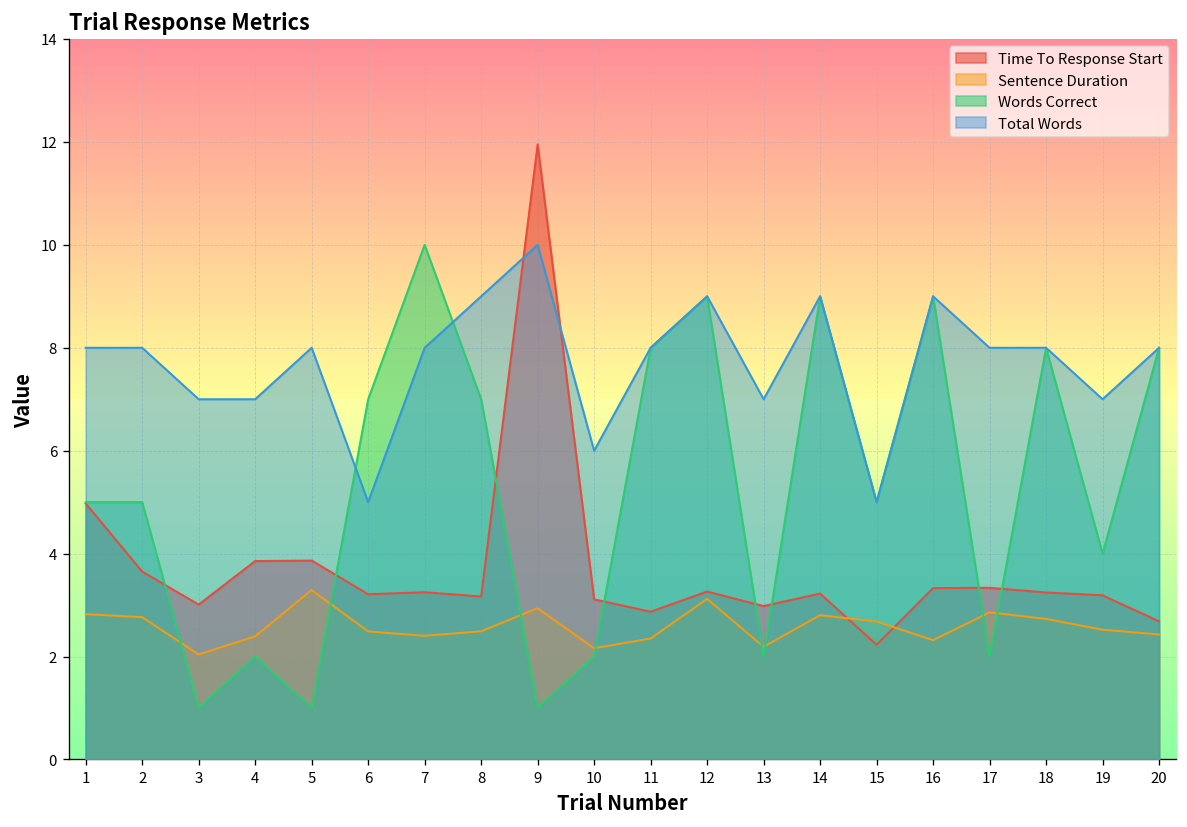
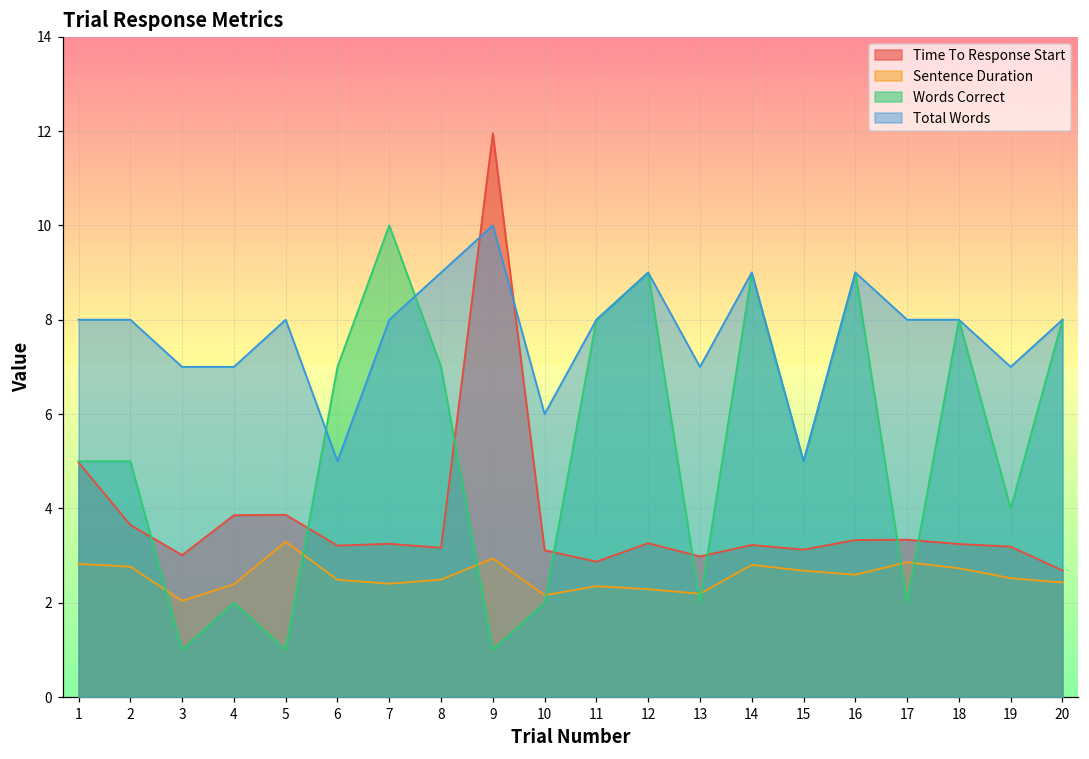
  {
    "Time To Response Start": {
      "2": 3.6,
      "3": 3.0,
      "4": 3.9,
      "5": 3.9,
      "6": 3.2,
      "7": 3.3,
      "8": 3.2,
      "9": 12.0,
      "10": 3.1,
      "11": 2.9,
      "12": 3.3,
      "13": 3.0,
      "14": 3.2,
-     "15": 2.2,
+     "15": 3.1,
      "16": 3.3,
      "17": 3.3,
      "18": 3.2,
      "19": 3.2,
      "20": 2.7
    },
    "Sentence Duration": {
      "1": 2.8,
      "2": 2.8,
      "3": 2.0,
      "4": 2.4,
      "5": 3.3,
      "6": 2.5,
      "7": 2.4,
      "8": 2.5,
      "9": 2.9,
      "10": 2.2,
      "11": 2.4,
-     "12": 3.1,
+     "12": 2.3,
      "13": 2.2,
      "14": 2.8,
      "15": 2.7,
-     "16": 2.3,
+     "16": 2.6,
      "17": 2.9,
      "18": 2.7,
      "19": 2.5,
      "20": 2.4
    },
    "Words Correct": {
      "2": 5.0,
      "3": 1.0,
      "4": 2.0,
      "5": 1.0,
      "6": 7.0,
      "7": 10.0,
      "8": 7.0,
      "9": 1.0,
      "10": 2.0,
      "13": 2.0,
      "17": 2.0,
      "19": 4.0
    },
    "Total Words": {
      "1": 8.0,
      "2": 8.0,
      "3": 7.0,
      "4": 7.0,
      "5": 8.0,
      "6": 5.0,
      "7": 8.0,
      "8": 9.0,
      "9": 10.0,
      "10": 6.0,
      "13": 7.0,
      "17": 8.0,
      "19": 7.0
    }
  }
